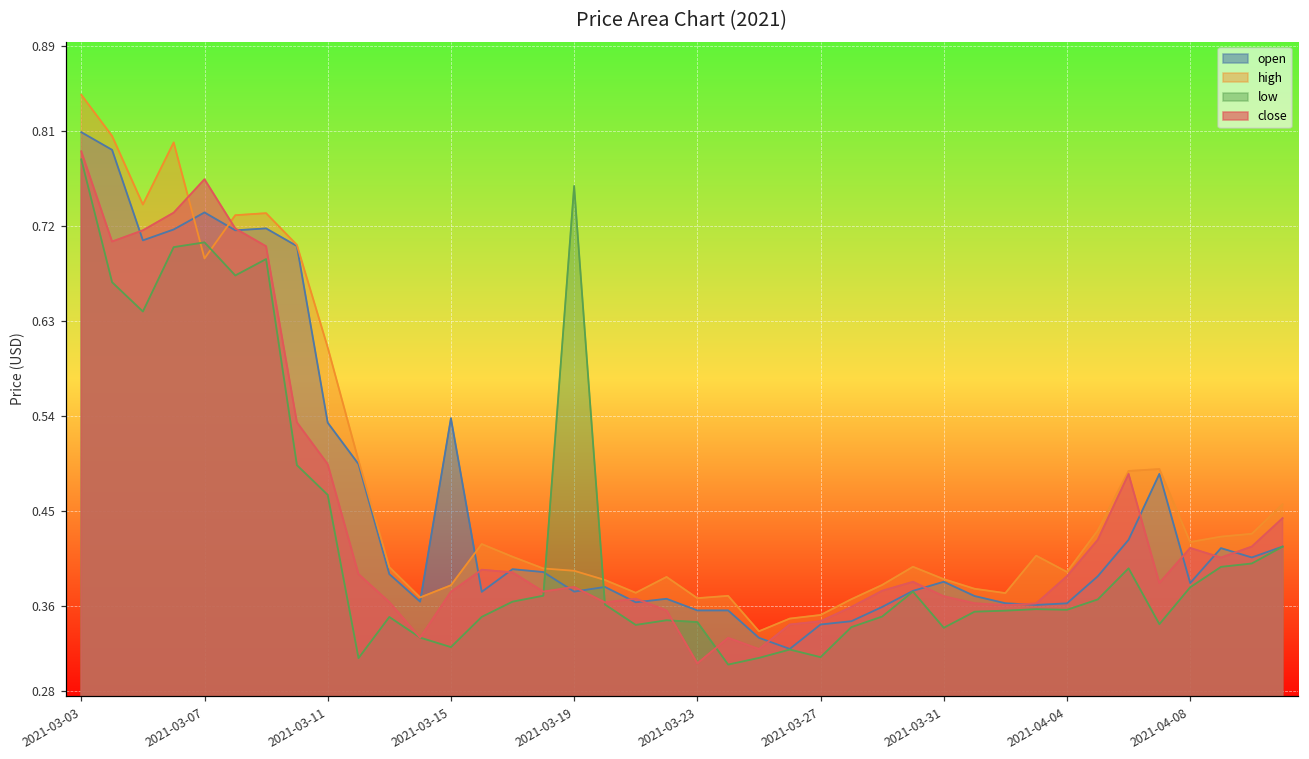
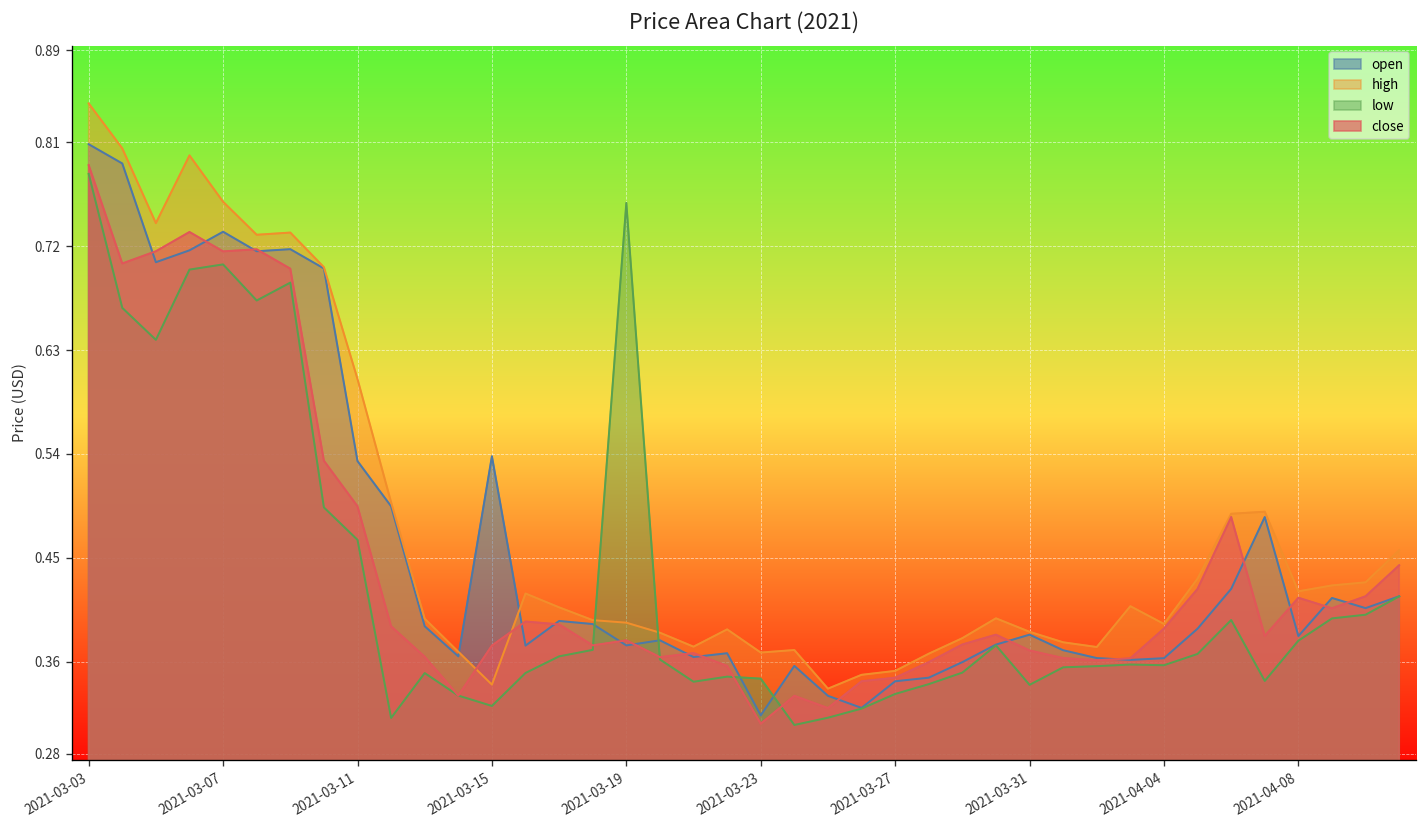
  {
    "open": {
      "2021-03-03": 0.81,
      "2021-03-07": 0.73,
      "2021-03-11": 0.53,
      "2021-03-15": 0.54,
      "2021-03-19": 0.37,
-     "2021-03-23": 0.36,
+     "2021-03-23": 0.31,
      "2021-03-27": 0.34,
      "2021-04-04": 0.36,
      "2021-04-08": 0.38
    },
    "high": {
      "2021-03-03": 0.84,
-     "2021-03-07": 0.69,
+     "2021-03-07": 0.76,
      "2021-03-11": 0.61,
-     "2021-03-15": 0.38,
+     "2021-03-15": 0.34,
      "2021-03-19": 0.39,
      "2021-03-23": 0.37,
      "2021-03-27": 0.35,
      "2021-04-04": 0.39,
      "2021-04-08": 0.42
    },
    "low": {
      "2021-03-03": 0.78,
      "2021-03-07": 0.70,
      "2021-03-11": 0.47,
      "2021-03-15": 0.32,
      "2021-03-19": 0.76,
      "2021-03-23": 0.35,
-     "2021-03-27": 0.31,
+     "2021-03-27": 0.33,
      "2021-03-31": 0.34,
      "2021-04-04": 0.36,
      "2021-04-08": 0.38
    },
    "close": {
      "2021-03-03": 0.79,
-     "2021-03-07": 0.76,
+     "2021-03-07": 0.72,
      "2021-03-11": 0.49,
      "2021-03-15": 0.37,
      "2021-03-19": 0.38,
      "2021-03-23": 0.31,
      "2021-03-27": 0.35,
      "2021-03-31": 0.37,
      "2021-04-04": 0.39,
      "2021-04-08": 0.42
    }
  }
